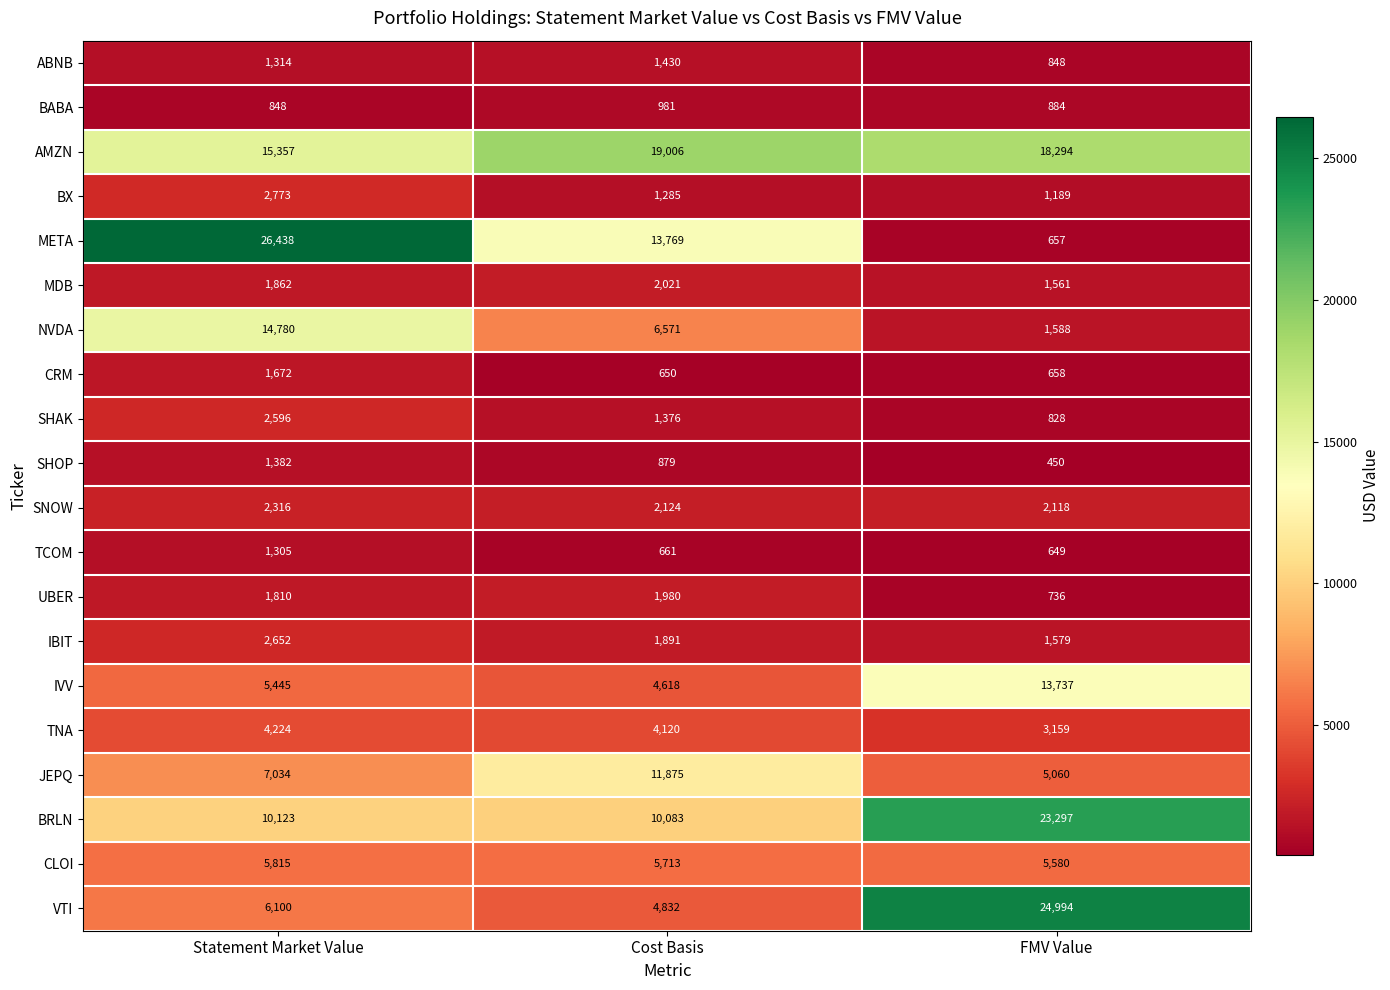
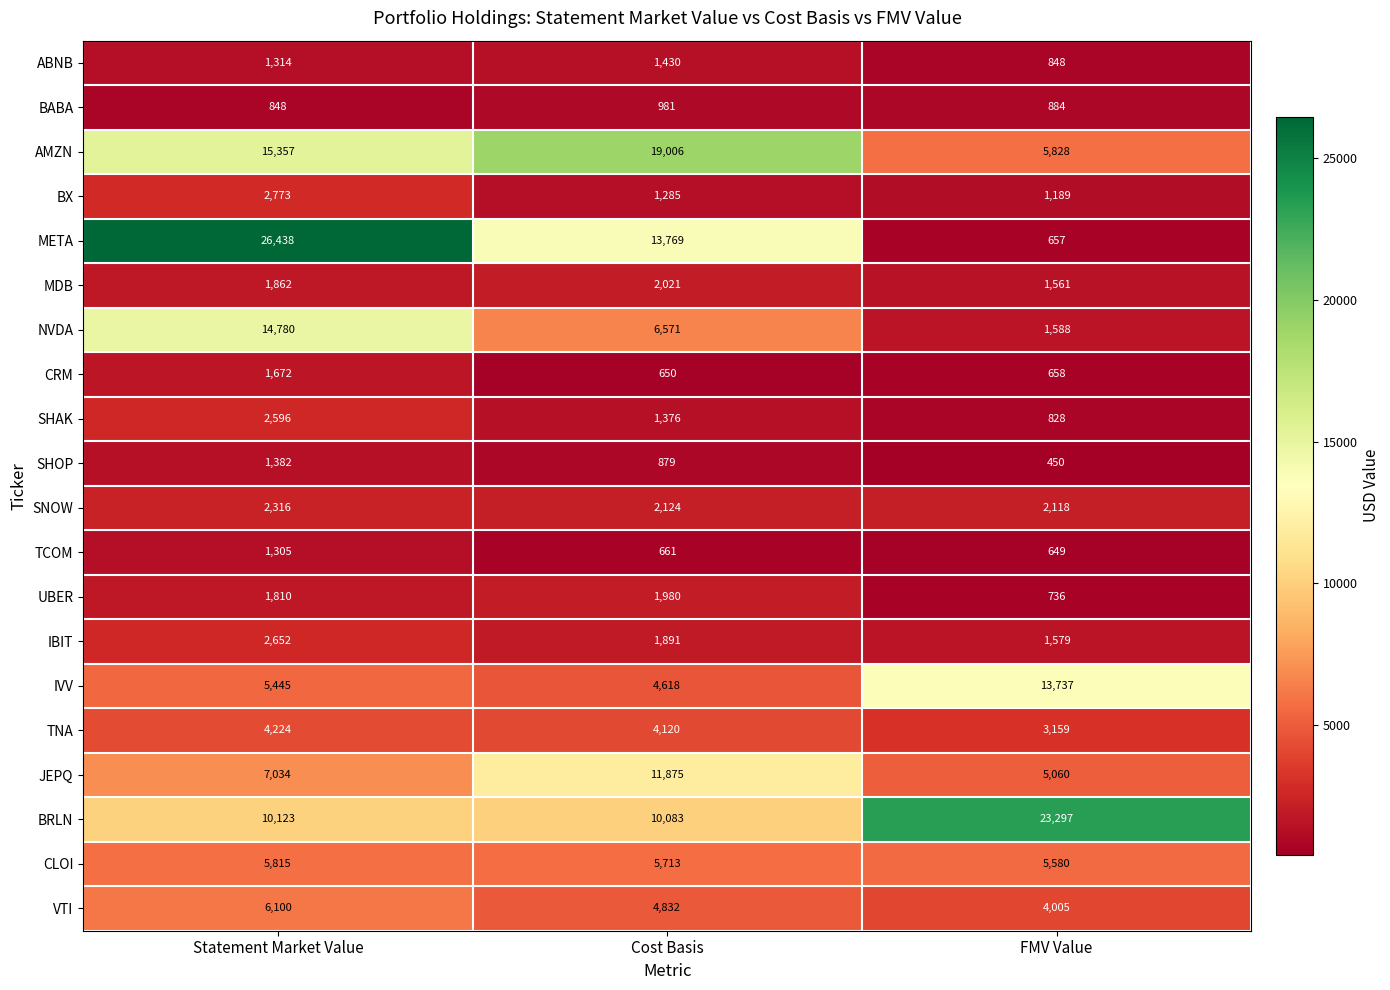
  {
    "ABNB": {
      "Statement Market Value": "1,314",
      "Cost Basis": "1,430",
      "FMV Value": "848"
    },
    "BABA": {
      "Statement Market Value": "848",
      "Cost Basis": "981",
      "FMV Value": "884"
    },
    "AMZN": {
      "Statement Market Value": "15,357",
      "Cost Basis": "19,006",
-     "FMV Value": "18,294"
+     "FMV Value": "5,828"
    },
    "BX": {
      "Statement Market Value": "2,773",
      "Cost Basis": "1,285",
      "FMV Value": "1,189"
    },
    "META": {
      "Statement Market Value": "26,438",
      "Cost Basis": "13,769",
      "FMV Value": "657"
    },
    "MDB": {
      "Statement Market Value": "1,862",
      "Cost Basis": "2,021",
      "FMV Value": "1,561"
    },
    "NVDA": {
      "Statement Market Value": "14,780",
      "Cost Basis": "6,571",
      "FMV Value": "1,588"
    },
    "CRM": {
      "Statement Market Value": "1,672",
      "Cost Basis": "650",
      "FMV Value": "658"
    },
    "SHAK": {
      "Statement Market Value": "2,596",
      "Cost Basis": "1,376",
      "FMV Value": "828"
    },
    "SHOP": {
      "Statement Market Value": "1,382",
      "Cost Basis": "879",
      "FMV Value": "450"
    },
    "SNOW": {
      "Statement Market Value": "2,316",
      "Cost Basis": "2,124",
      "FMV Value": "2,118"
    },
    "TCOM": {
      "Statement Market Value": "1,305",
      "Cost Basis": "661",
      "FMV Value": "649"
    },
    "UBER": {
      "Statement Market Value": "1,810",
      "Cost Basis": "1,980",
      "FMV Value": "736"
    },
    "IBIT": {
      "Statement Market Value": "2,652",
      "Cost Basis": "1,891",
      "FMV Value": "1,579"
    },
    "IVV": {
      "Statement Market Value": "5,445",
      "Cost Basis": "4,618",
      "FMV Value": "13,737"
    },
    "TNA": {
      "Statement Market Value": "4,224",
      "Cost Basis": "4,120",
      "FMV Value": "3,159"
    },
    "JEPQ": {
      "Statement Market Value": "7,034",
      "Cost Basis": "11,875",
      "FMV Value": "5,060"
    },
    "BRLN": {
      "Statement Market Value": "10,123",
      "Cost Basis": "10,083",
      "FMV Value": "23,297"
    },
    "CLOI": {
      "Statement Market Value": "5,815",
      "Cost Basis": "5,713",
      "FMV Value": "5,580"
    },
    "VTI": {
      "Statement Market Value": "6,100",
      "Cost Basis": "4,832",
-     "FMV Value": "24,994"
+     "FMV Value": "4,005"
    }
  }
